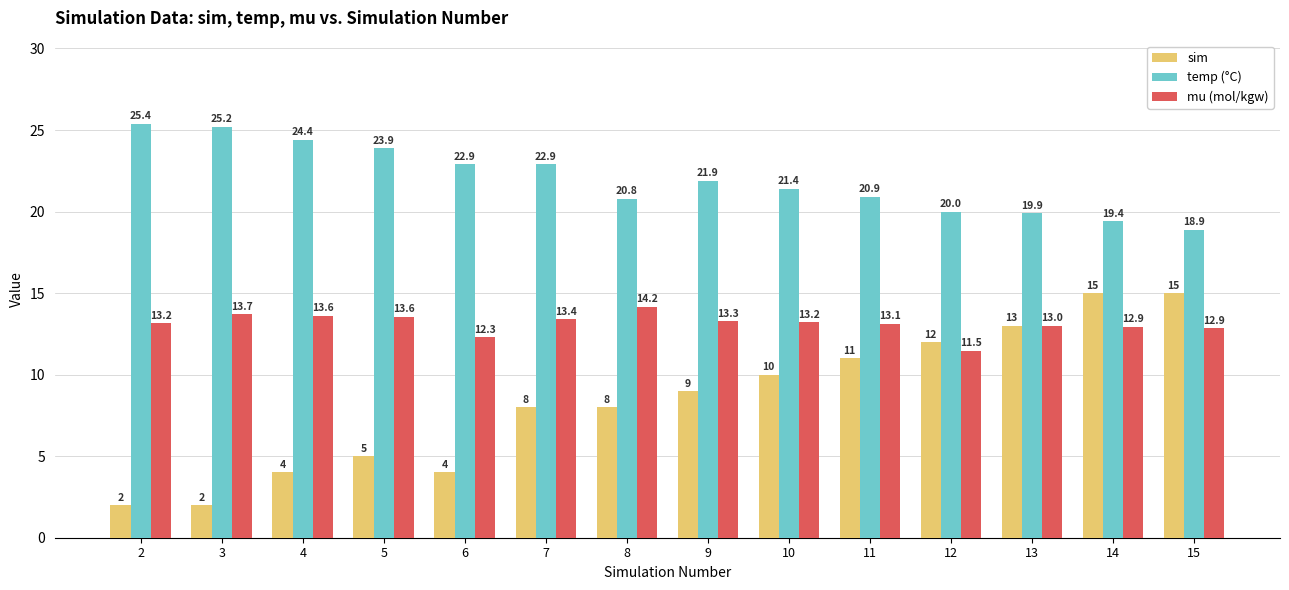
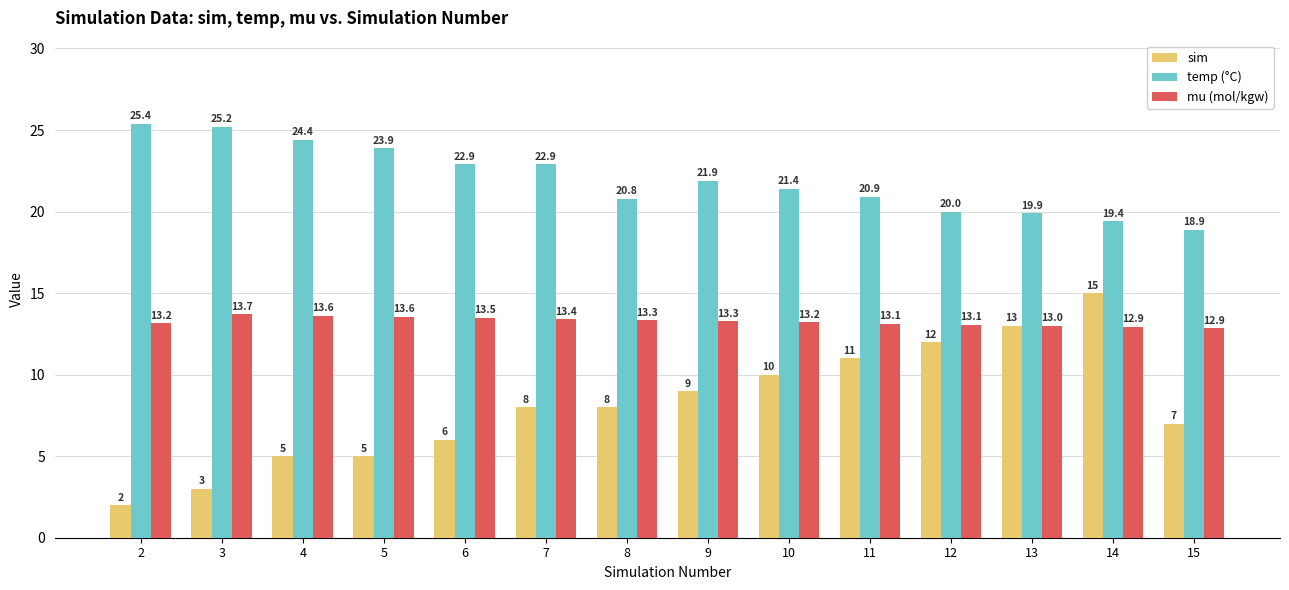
  {
    "sim": {
      "2": 2,
-     "3": 2,
-     "4": 4,
+     "3": 3,
+     "4": 5,
      "5": 5,
-     "6": 4,
+     "6": 6,
      "7": 8,
      "8": 8,
      "9": 9,
      "10": 10,
      "11": 11,
      "12": 12,
      "13": 13,
      "14": 15,
-     "15": 15
+     "15": 7
    },
    "temp (°C)": {
      "2": 25.4,
      "3": 25.2,
      "4": 24.4,
      "5": 23.9,
      "6": 22.9,
      "7": 22.9,
      "8": 20.8,
      "9": 21.9,
      "10": 21.4,
      "11": 20.9,
      "12": 20.0,
      "13": 19.9,
      "14": 19.4,
      "15": 18.9
    },
    "mu (mol/kgw)": {
      "2": 13.2,
      "3": 13.7,
      "4": 13.6,
      "5": 13.6,
-     "6": 12.3,
+     "6": 13.5,
      "7": 13.4,
-     "8": 14.2,
+     "8": 13.3,
      "9": 13.3,
      "10": 13.2,
      "11": 13.1,
-     "12": 11.5,
+     "12": 13.1,
      "13": 13.0,
      "14": 12.9,
      "15": 12.9
    }
  }
